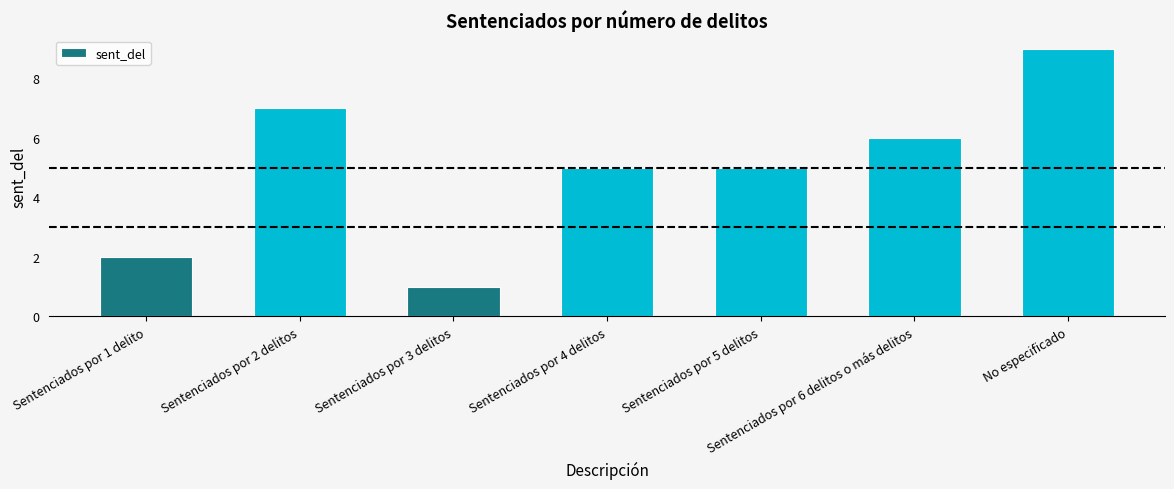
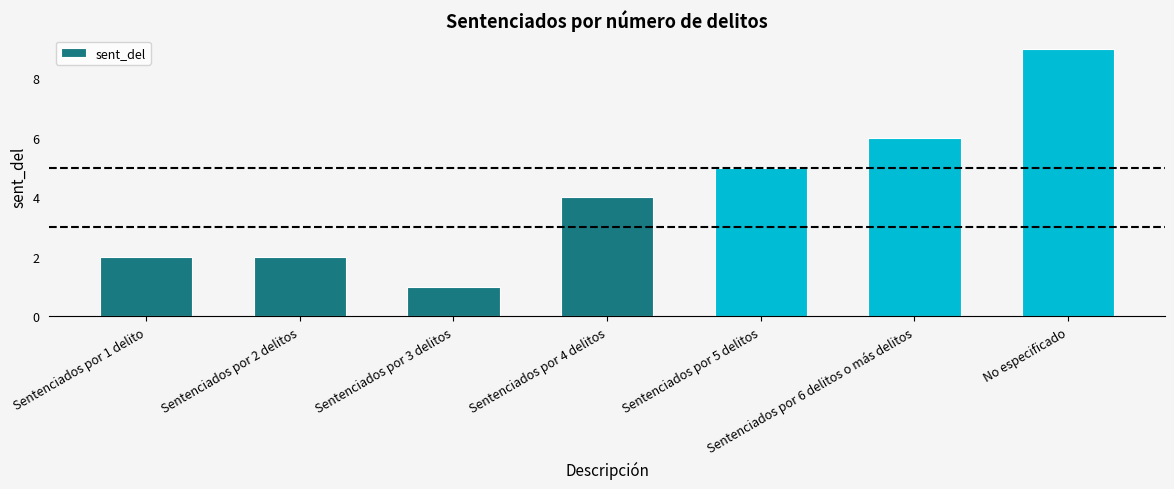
  {
    "Sentenciados por 1 delito": 2,
-   "Sentenciados por 2 delitos": 7,
+   "Sentenciados por 2 delitos": 2,
    "Sentenciados por 3 delitos": 1,
-   "Sentenciados por 4 delitos": 5,
+   "Sentenciados por 4 delitos": 4,
    "Sentenciados por 5 delitos": 5,
    "Sentenciados por 6 delitos o más delitos": 6,
    "No especificado": 9
  }
